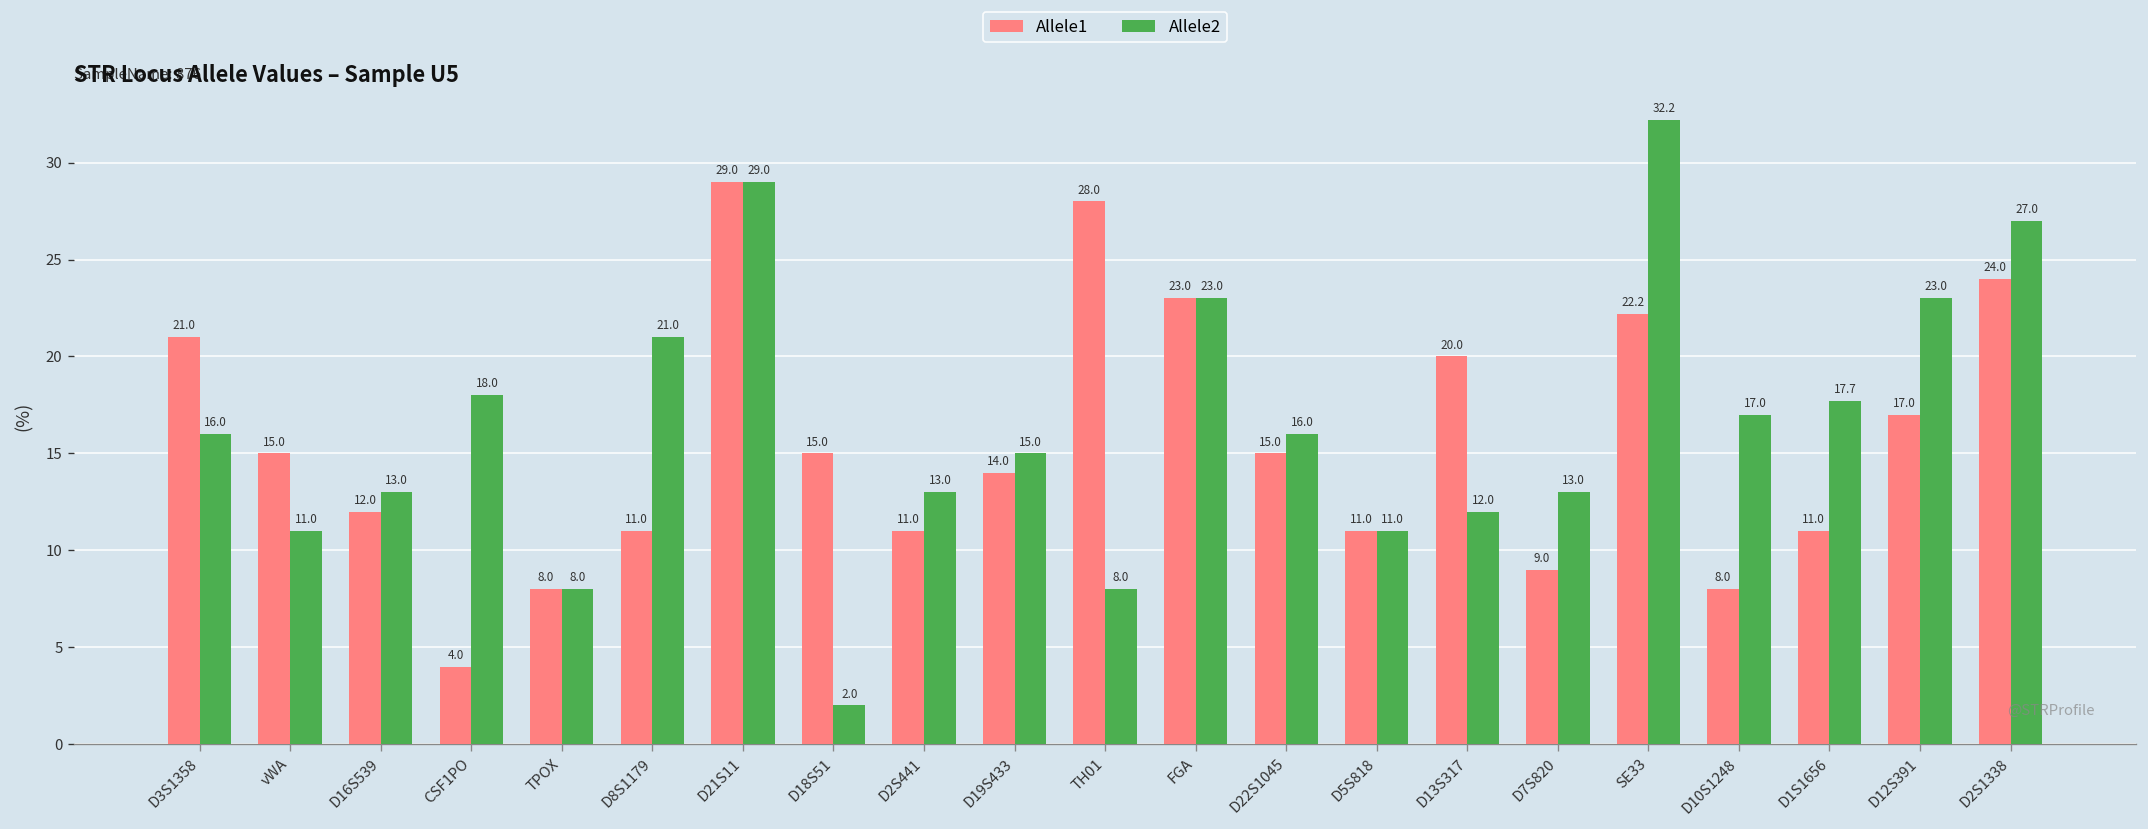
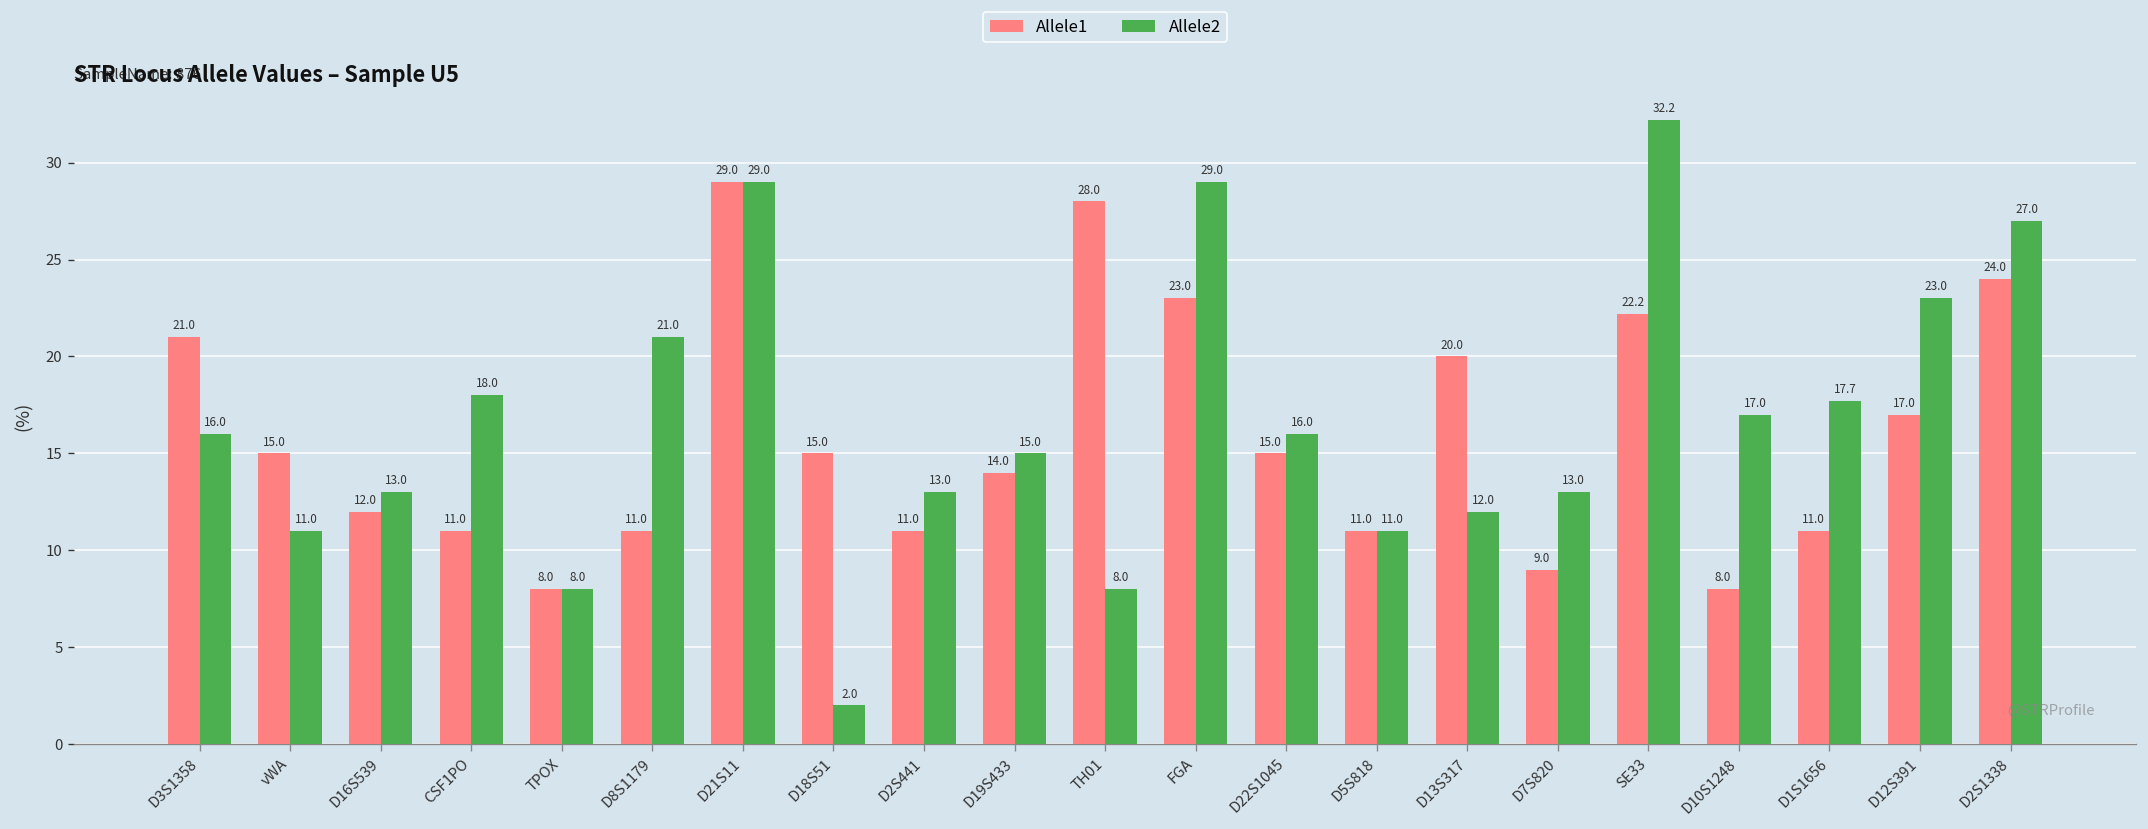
  {
    "Allele1": {
      "D3S1358": 21.0,
      "vWA": 15.0,
      "D16S539": 12.0,
-     "CSF1PO": 4.0,
+     "CSF1PO": 11.0,
      "TPOX": 8.0,
      "D8S1179": 11.0,
      "D21S11": 29.0,
      "D18S51": 15.0,
      "D2S441": 11.0,
      "D19S433": 14.0,
      "TH01": 28.0,
      "FGA": 23.0,
      "D22S1045": 15.0,
      "D5S818": 11.0,
      "D13S317": 20.0,
      "D7S820": 9.0,
      "SE33": 22.2,
      "D10S1248": 8.0,
      "D1S1656": 11.0,
      "D12S391": 17.0,
      "D2S1338": 24.0
    },
    "Allele2": {
      "D3S1358": 16.0,
      "vWA": 11.0,
      "D16S539": 13.0,
      "CSF1PO": 18.0,
      "TPOX": 8.0,
      "D8S1179": 21.0,
      "D21S11": 29.0,
      "D18S51": 2.0,
      "D2S441": 13.0,
      "D19S433": 15.0,
      "TH01": 8.0,
-     "FGA": 23.0,
+     "FGA": 29.0,
      "D22S1045": 16.0,
      "D5S818": 11.0,
      "D13S317": 12.0,
      "D7S820": 13.0,
      "SE33": 32.2,
      "D10S1248": 17.0,
      "D1S1656": 17.7,
      "D12S391": 23.0,
      "D2S1338": 27.0
    }
  }
